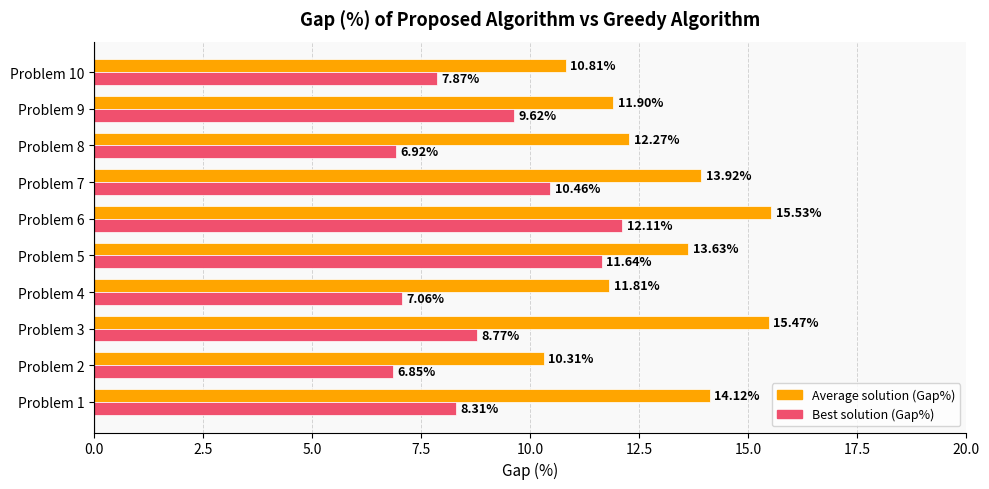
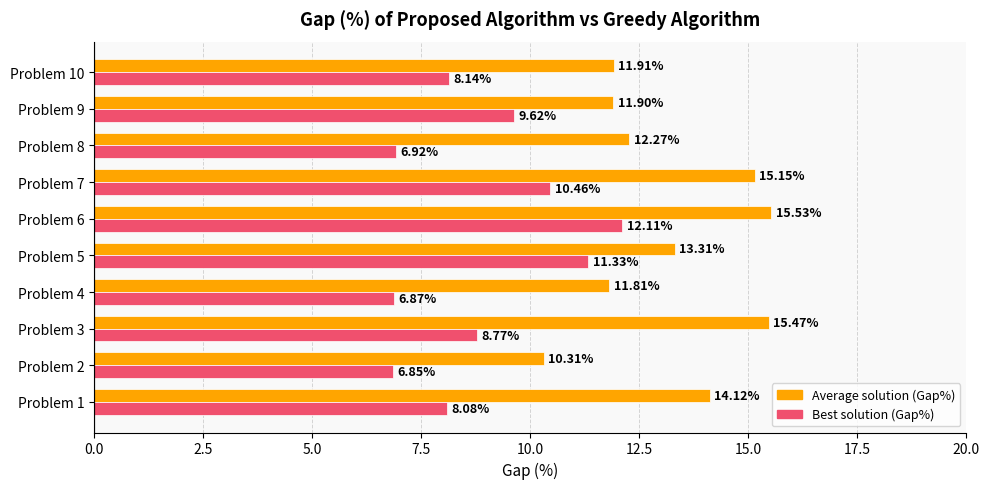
  {
    "Average solution (Gap%)": {
-     "Problem 10": "10.81%",
+     "Problem 10": "11.91%",
      "Problem 9": "11.90%",
      "Problem 8": "12.27%",
-     "Problem 7": "13.92%",
+     "Problem 7": "15.15%",
      "Problem 6": "15.53%",
-     "Problem 5": "13.63%",
+     "Problem 5": "13.31%",
      "Problem 4": "11.81%",
      "Problem 3": "15.47%",
      "Problem 2": "10.31%",
      "Problem 1": "14.12%"
    },
    "Best solution (Gap%)": {
-     "Problem 10": "7.87%",
+     "Problem 10": "8.14%",
      "Problem 9": "9.62%",
      "Problem 8": "6.92%",
      "Problem 7": "10.46%",
      "Problem 6": "12.11%",
-     "Problem 5": "11.64%",
-     "Problem 4": "7.06%",
+     "Problem 5": "11.33%",
+     "Problem 4": "6.87%",
      "Problem 3": "8.77%",
      "Problem 2": "6.85%",
-     "Problem 1": "8.31%"
+     "Problem 1": "8.08%"
    }
  }
